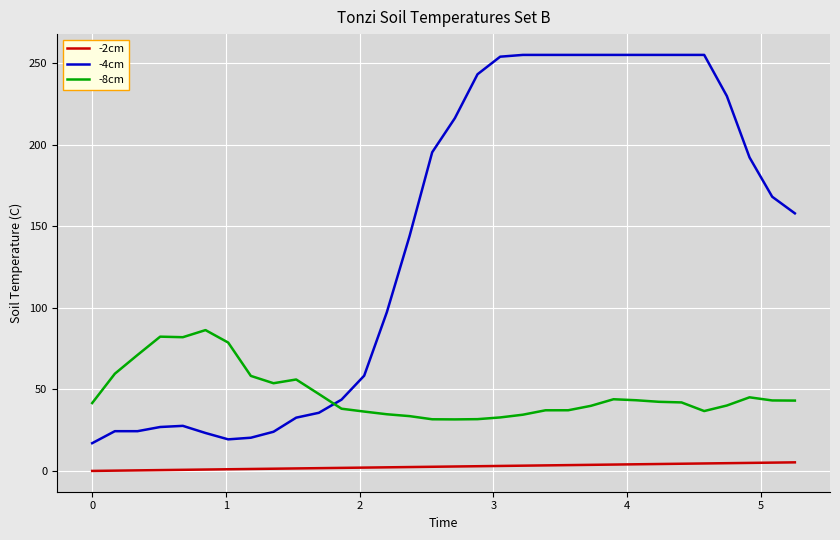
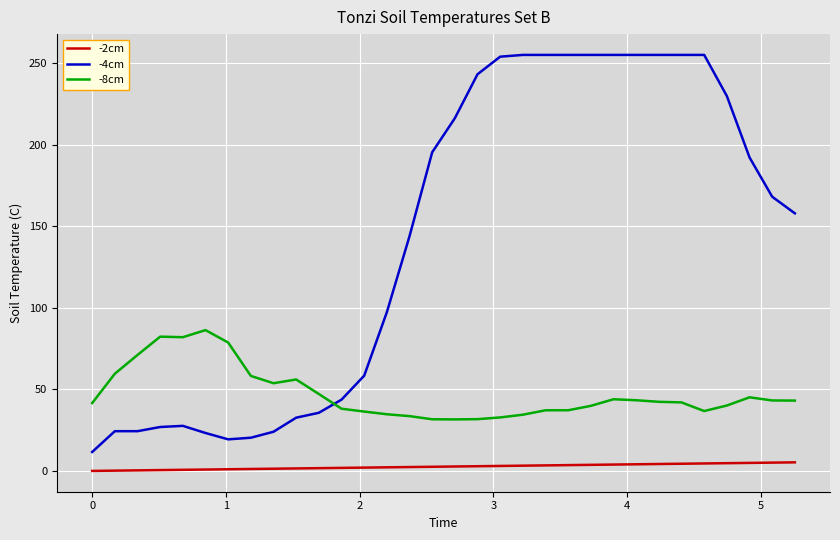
  {
    "-2cm": {
      "0": 0
    },
    "-4cm": {
-     "0": 17
+     "0": 12
    },
    "-8cm": {
      "0": 42
    }
  }
